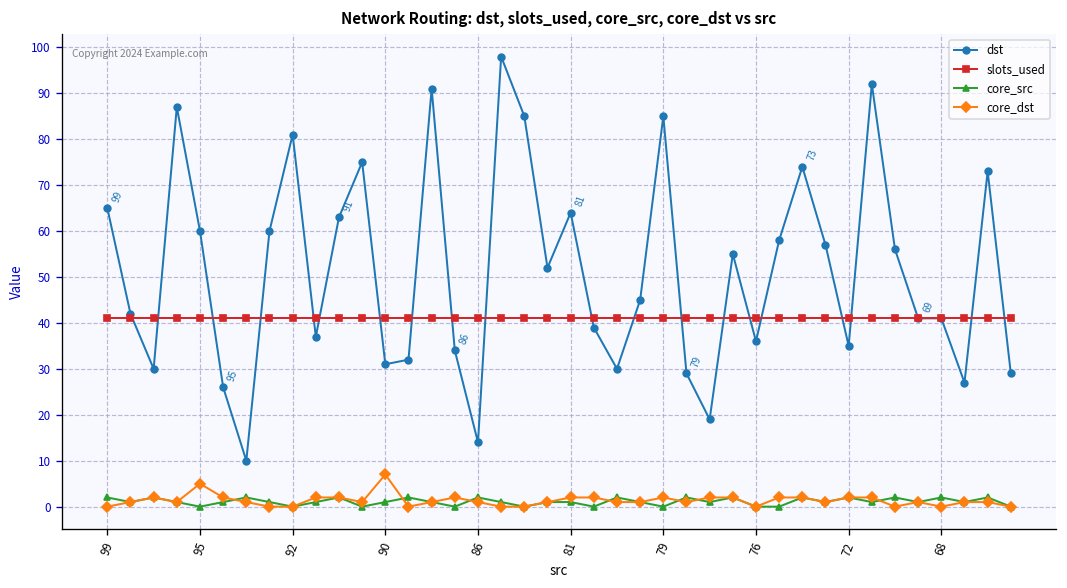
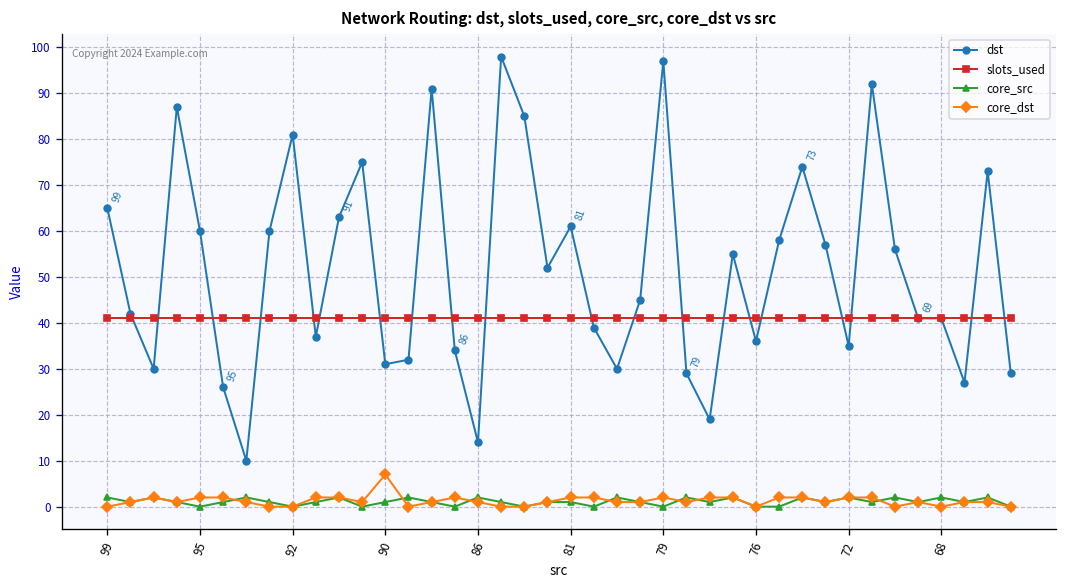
  {
    "dst": {
      "95": 60,
      "92": 81,
      "90": 31,
      "86": 14,
-     "81": 64,
-     "79": 85,
+     "81": 61,
+     "79": 97,
      "76": 36,
      "72": 35
    },
    "slots_used": {
      "99": 41,
      "95": 41,
      "92": 41,
      "90": 41,
      "86": 41,
      "81": 41,
      "79": 41,
      "76": 41,
      "72": 41
    },
    "core_src": {
      "99": 2,
      "95": 0,
      "90": 1,
      "86": 2,
      "81": 1,
      "79": 0,
      "68": 2
    },
    "core_dst": {
      "99": 0,
-     "95": 5,
+     "95": 2,
      "90": 7,
      "86": 1,
      "81": 2,
      "79": 2,
      "68": 0
    }
  }
